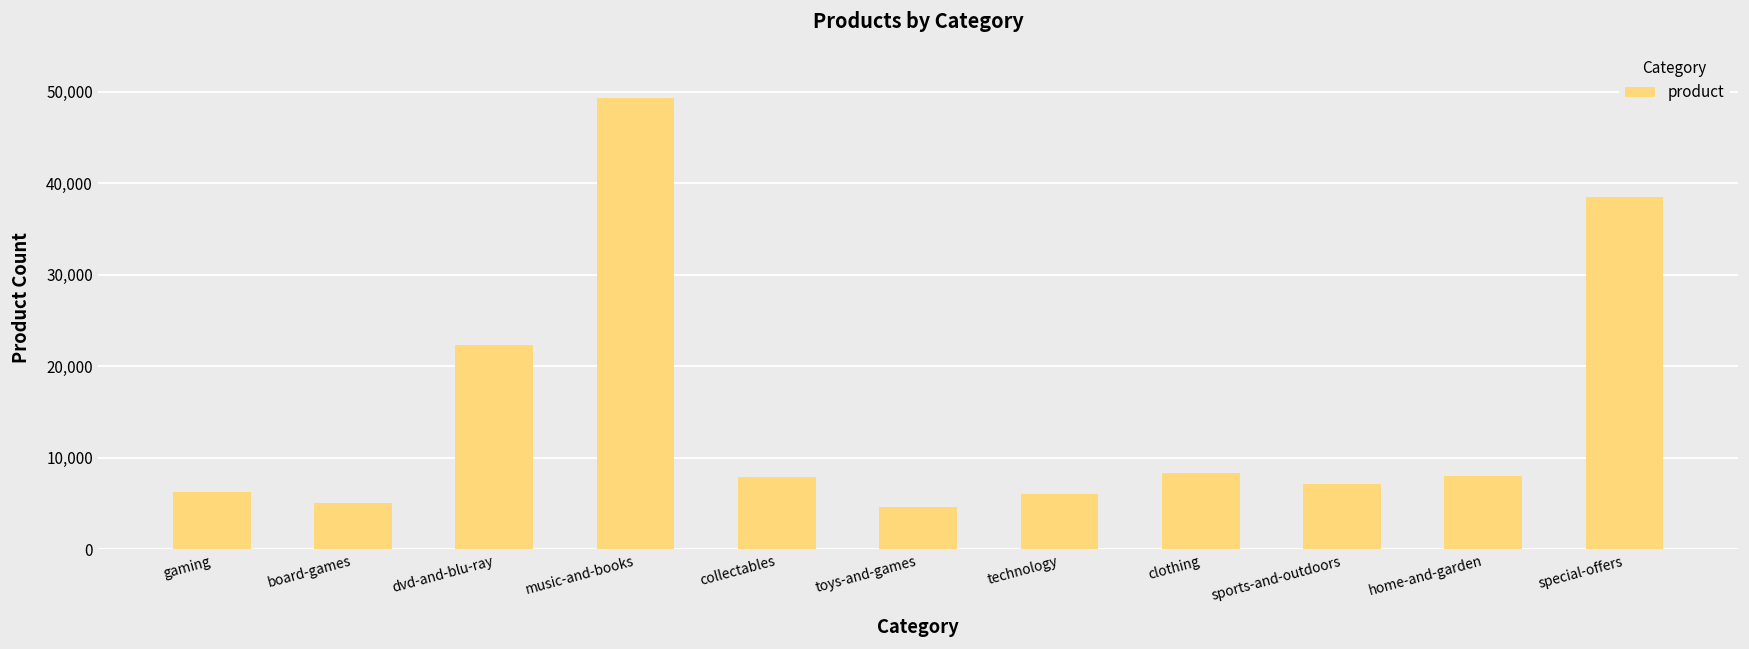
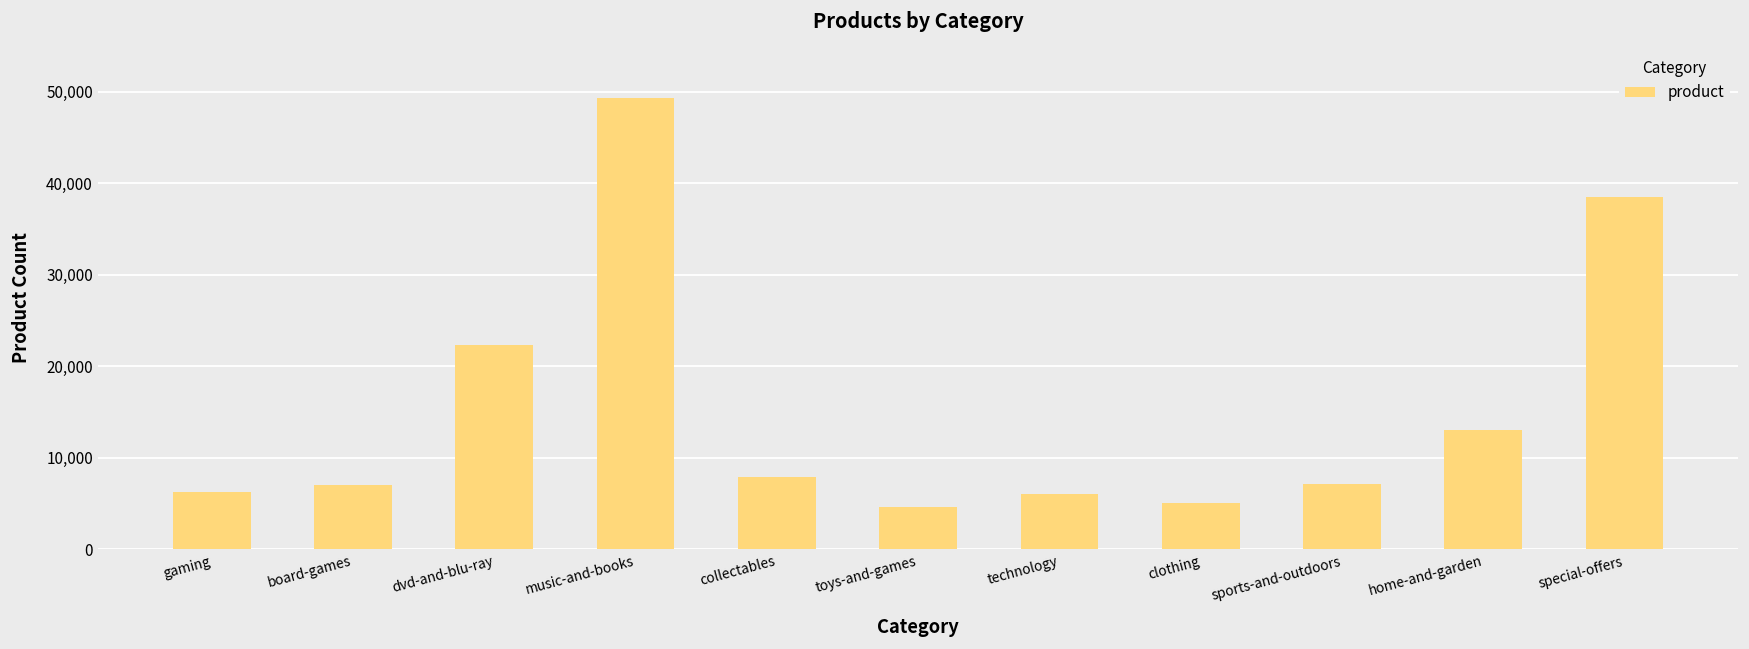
  {
    "gaming": "6,000",
-   "board-games": "5,000",
+   "board-games": "7,000",
    "dvd-and-blu-ray": "22,000",
    "music-and-books": "49,000",
    "collectables": "8,000",
    "toys-and-games": "5,000",
    "technology": "6,000",
-   "clothing": "8,000",
+   "clothing": "5,000",
    "sports-and-outdoors": "7,000",
-   "home-and-garden": "8,000",
+   "home-and-garden": "13,000",
    "special-offers": "38,000"
  }
